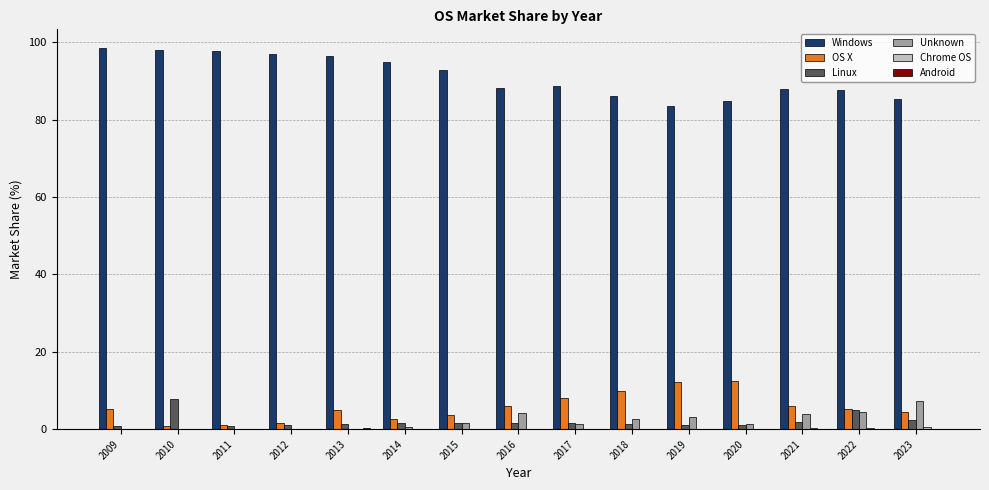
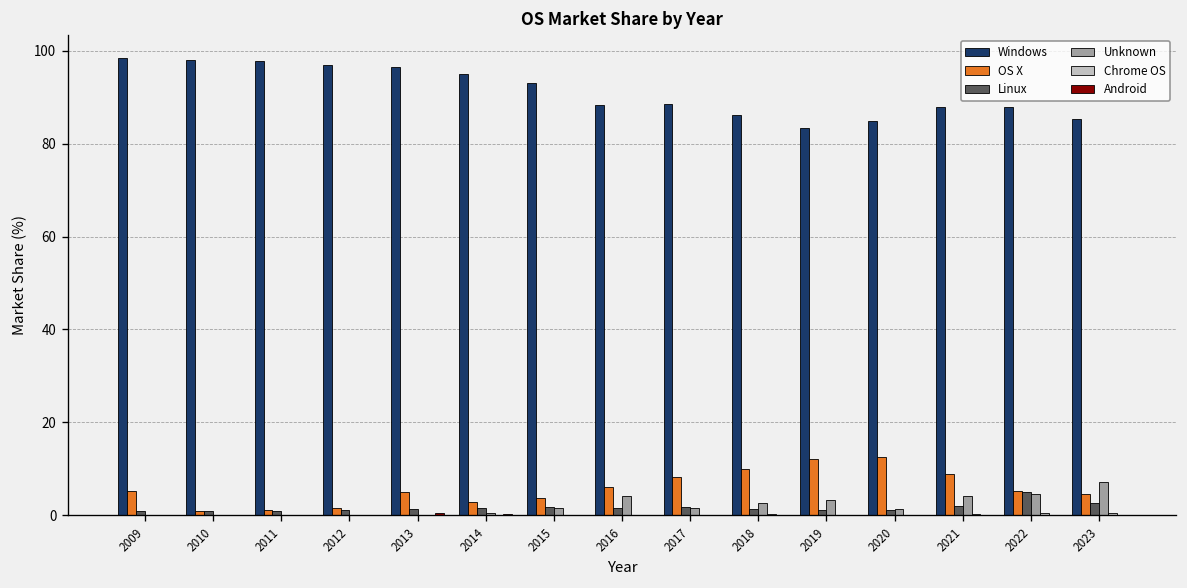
  {
    "Windows": {
      "2009": 98,
      "2010": 98,
      "2011": 98,
      "2012": 97,
      "2013": 96,
      "2014": 95,
      "2015": 93,
      "2016": 88,
      "2017": 89,
      "2018": 86,
      "2019": 83,
      "2020": 85,
      "2021": 88,
      "2022": 88,
      "2023": 85
    },
    "OS X": {
      "2009": 5,
      "2010": 1,
      "2011": 1,
      "2012": 2,
      "2013": 5,
      "2014": 3,
      "2015": 4,
      "2016": 6,
      "2017": 8,
      "2018": 10,
      "2019": 12,
      "2020": 12,
-     "2021": 6,
+     "2021": 9,
      "2022": 5,
      "2023": 4
    },
    "Linux": {
      "2009": 1,
-     "2010": 8,
+     "2010": 1,
      "2011": 1,
      "2012": 1,
      "2013": 1,
      "2014": 2,
      "2015": 2,
      "2016": 2,
      "2017": 2,
      "2018": 1,
      "2019": 1,
      "2020": 1,
      "2021": 2,
      "2022": 5,
      "2023": 3
    },
    "Android": {
      "2009": 0,
      "2010": 0,
      "2011": 0,
      "2012": 0,
      "2015": 0,
      "2016": 0,
      "2017": 0,
      "2018": 0,
      "2019": 0,
      "2020": 0,
      "2021": 0,
      "2022": 0,
      "2023": 0
    }
  }
